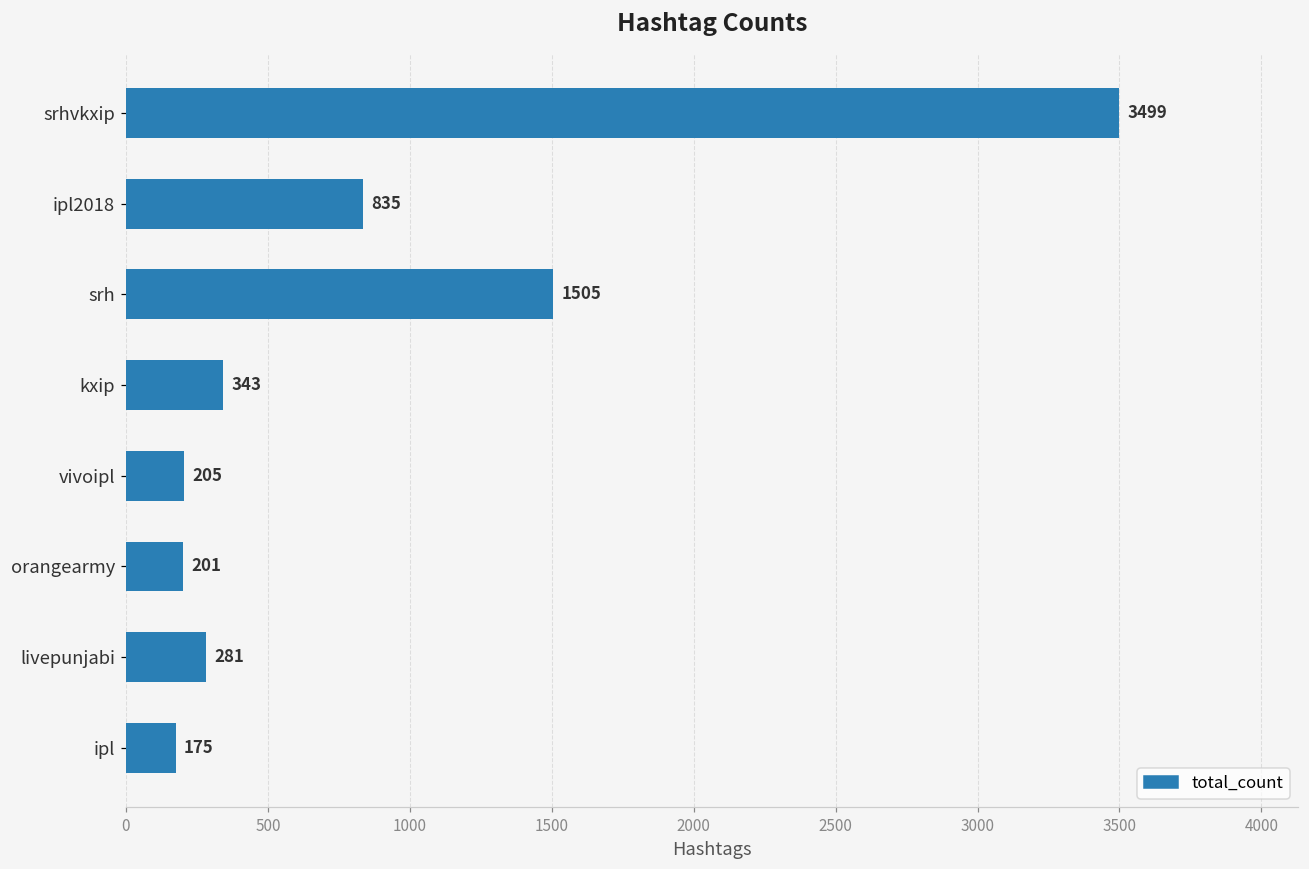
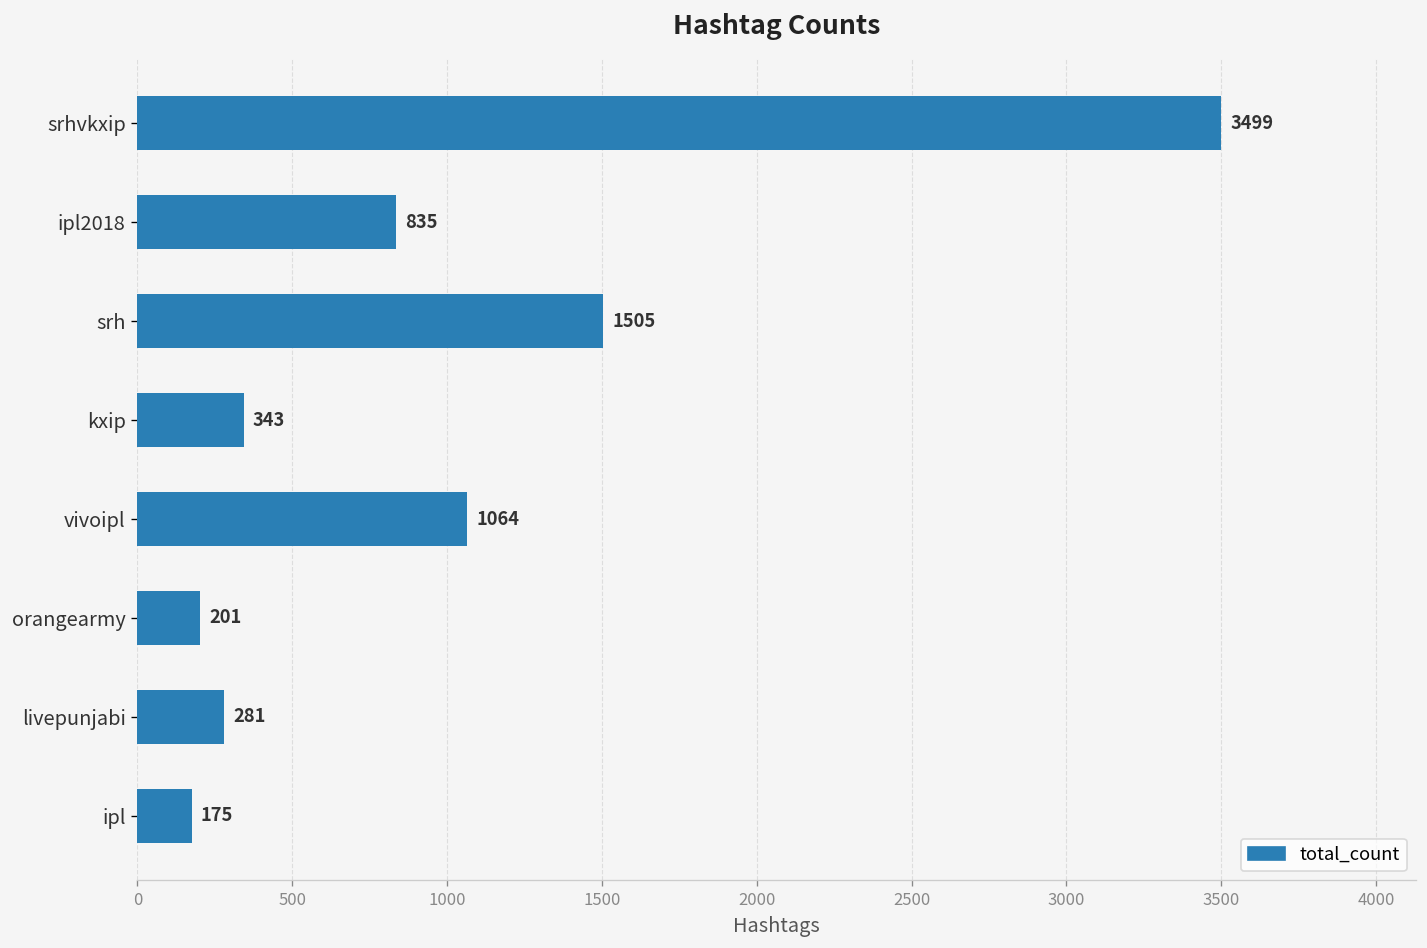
  {
    "srhvkxip": 3499,
    "ipl2018": 835,
    "srh": 1505,
    "kxip": 343,
-   "vivoipl": 205,
+   "vivoipl": 1064,
    "orangearmy": 201,
    "livepunjabi": 281,
    "ipl": 175
  }
